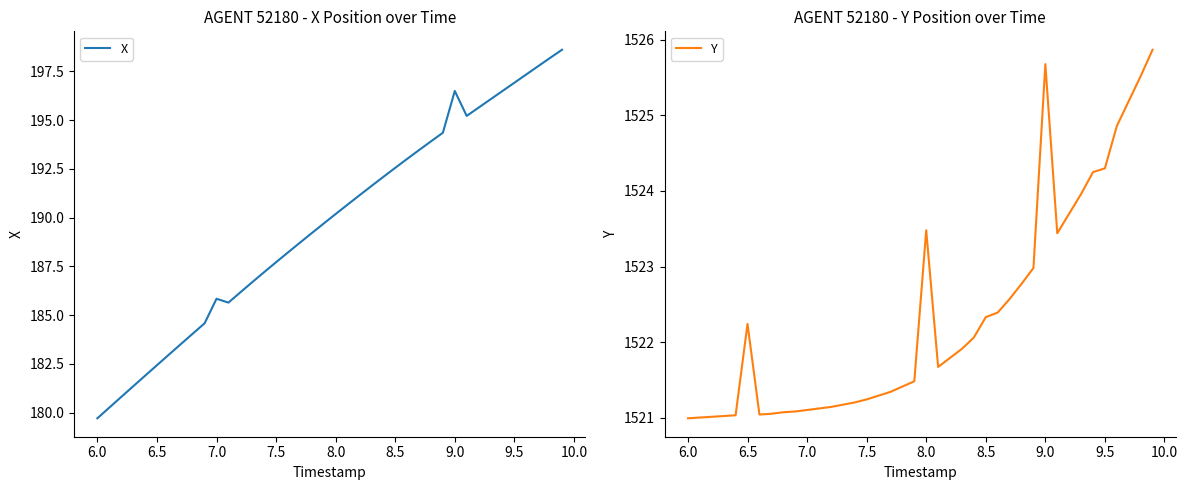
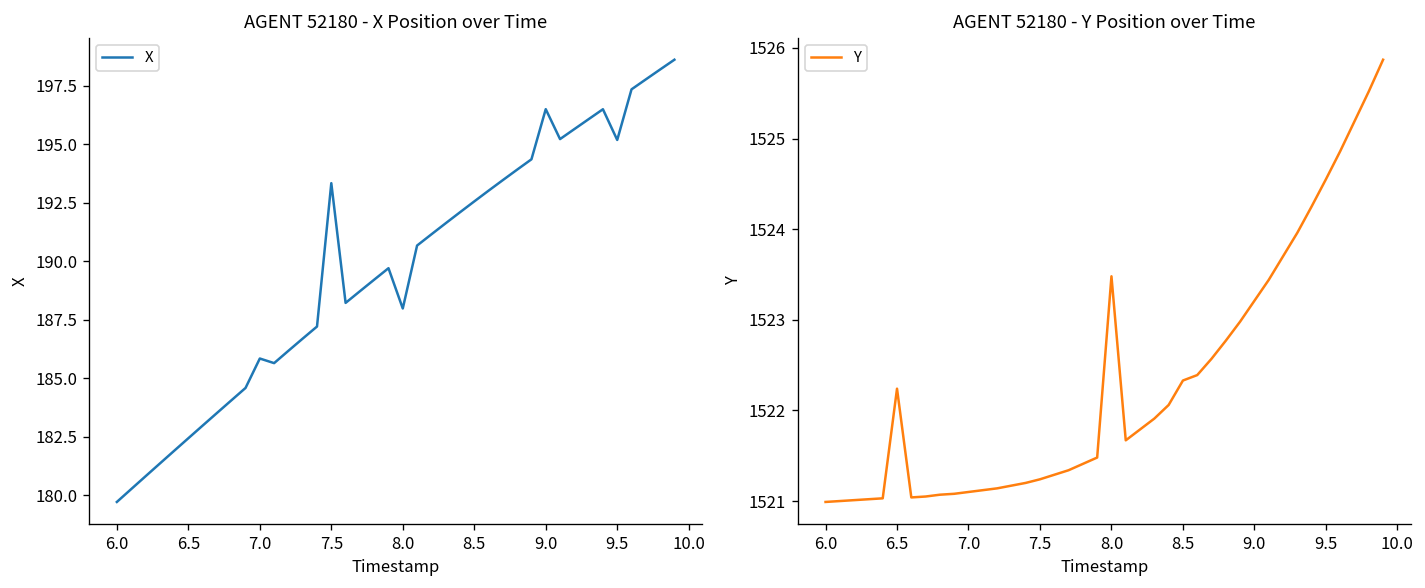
  {
    "AGENT 52180 - X Position over Time": {
      "6.0": 179.7,
      "6.5": 182.4,
      "7.0": 185.8,
-     "7.5": 187.7,
-     "8.0": 190.2,
+     "7.5": 193.3,
+     "8.0": 188.0,
      "8.5": 192.6,
      "9.0": 196.5,
-     "9.5": 196.9
+     "9.5": 195.2
    },
    "AGENT 52180 - Y Position over Time": {
      "6.0": 1521.0,
      "6.5": 1522.2,
      "7.0": 1521.1,
      "7.5": 1521.2,
      "8.0": 1523.5,
      "8.5": 1522.3,
-     "9.0": 1525.7,
-     "9.5": 1524.3
+     "9.0": 1523.2,
+     "9.5": 1524.6
    }
  }
